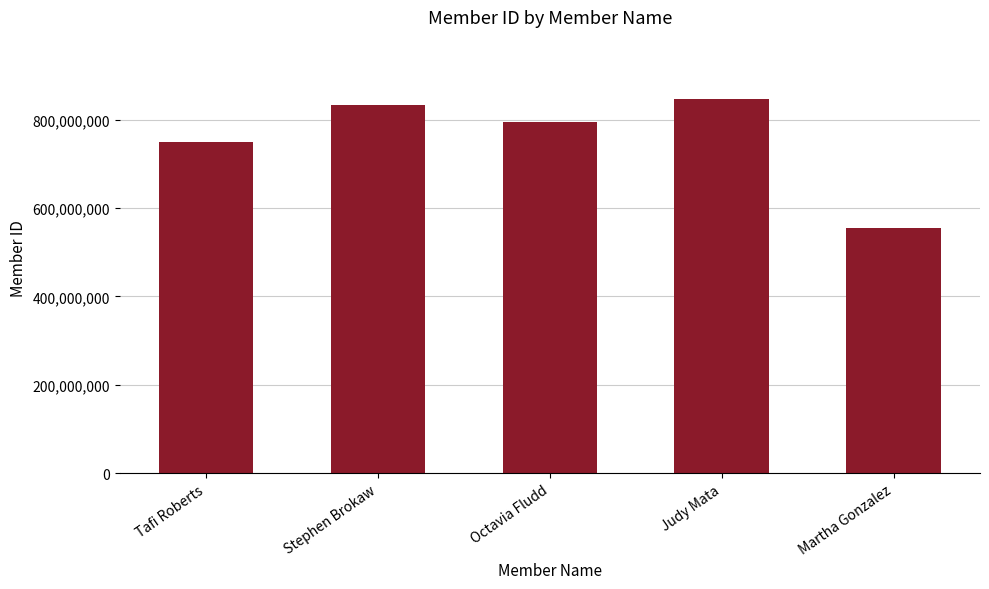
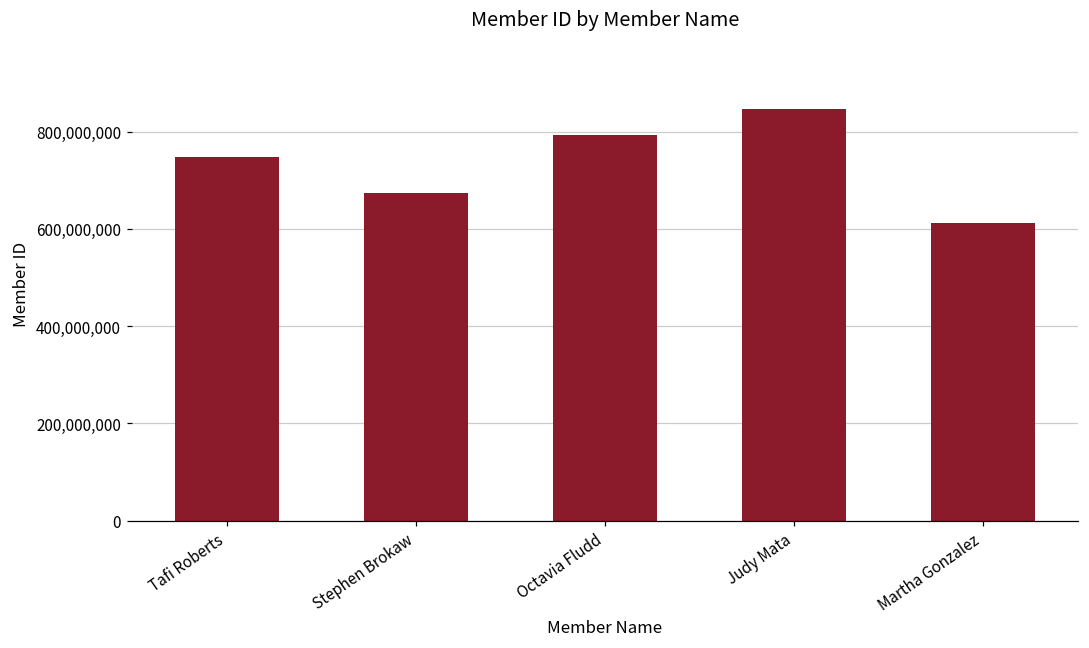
  {
    "Tafi Roberts": "750,000,000",
-   "Stephen Brokaw": "830,000,000",
+   "Stephen Brokaw": "670,000,000",
    "Octavia Fludd": "790,000,000",
    "Judy Mata": "850,000,000",
-   "Martha Gonzalez": "550,000,000"
+   "Martha Gonzalez": "610,000,000"
  }
